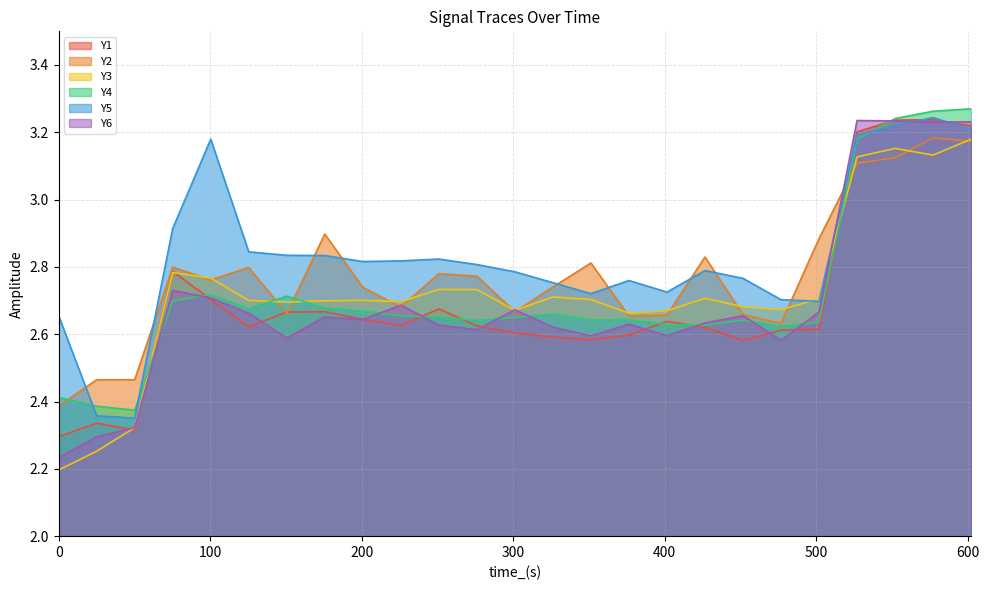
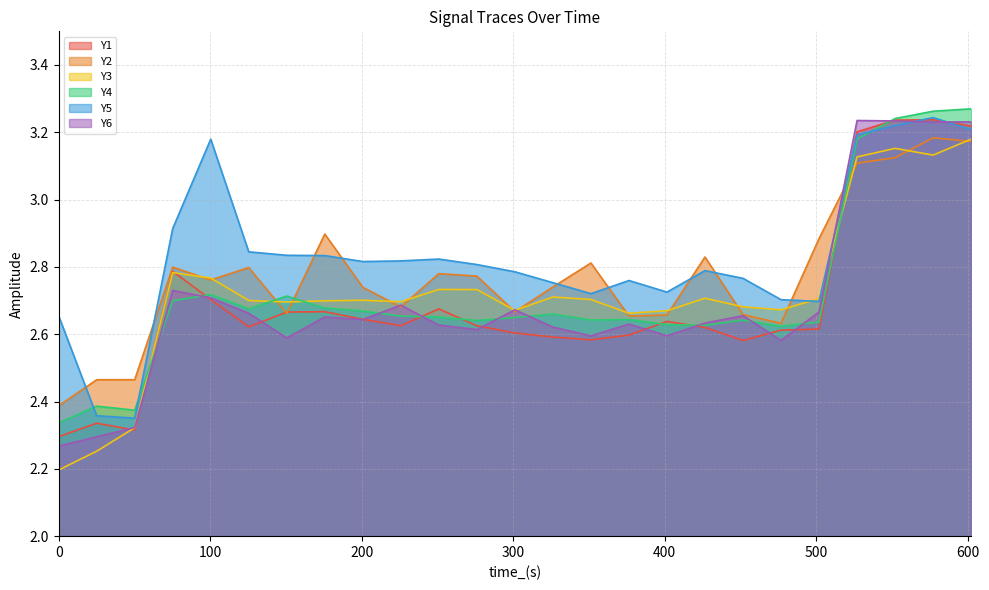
  {
    "Y3": {
      "0": 2.20
    },
    "Y4": {
-     "0": 2.41,
+     "0": 2.34,
      "100": 2.72
    },
    "Y5": {
      "0": 2.65,
      "100": 3.18
    },
    "Y6": {
-     "0": 2.23
+     "0": 2.27
    }
  }
